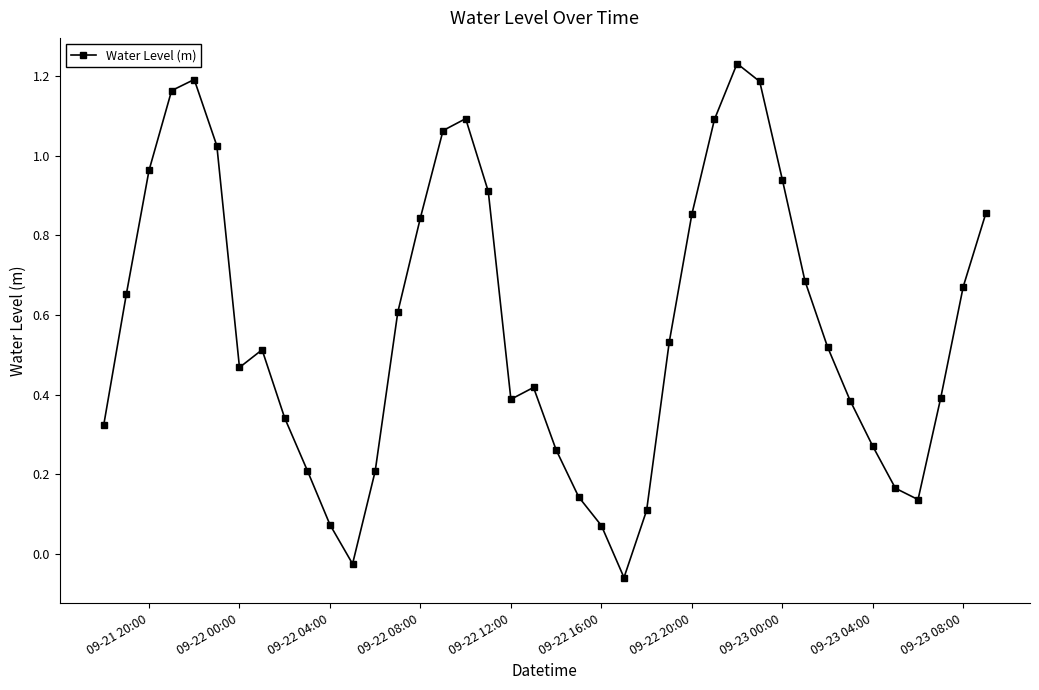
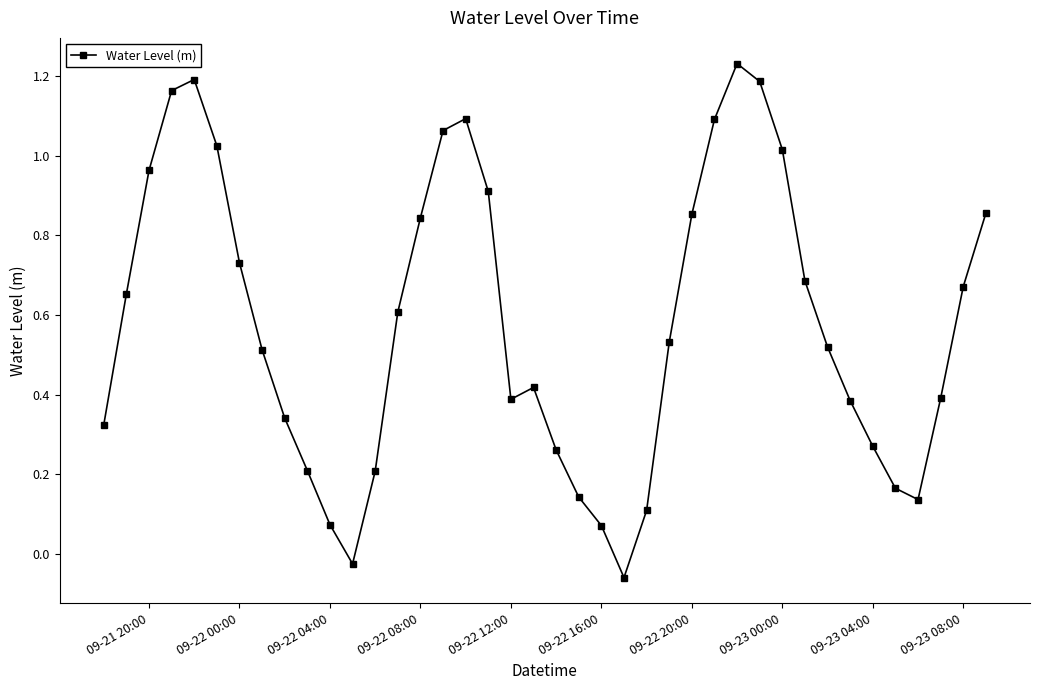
  {
    "09-21 20:00": 0.96,
-   "09-22 00:00": 0.47,
+   "09-22 00:00": 0.73,
    "09-22 04:00": 0.07,
    "09-22 08:00": 0.84,
    "09-22 12:00": 0.39,
    "09-22 16:00": 0.07,
    "09-22 20:00": 0.85,
-   "09-23 00:00": 0.94,
+   "09-23 00:00": 1.01,
    "09-23 04:00": 0.27,
    "09-23 08:00": 0.67
  }
